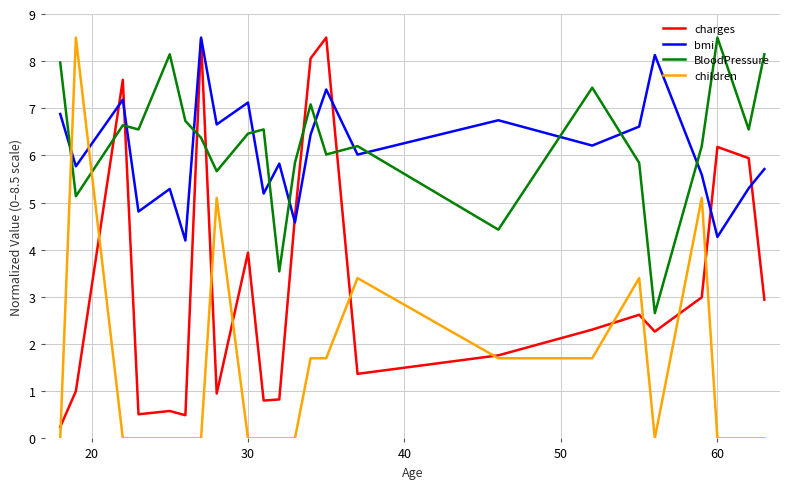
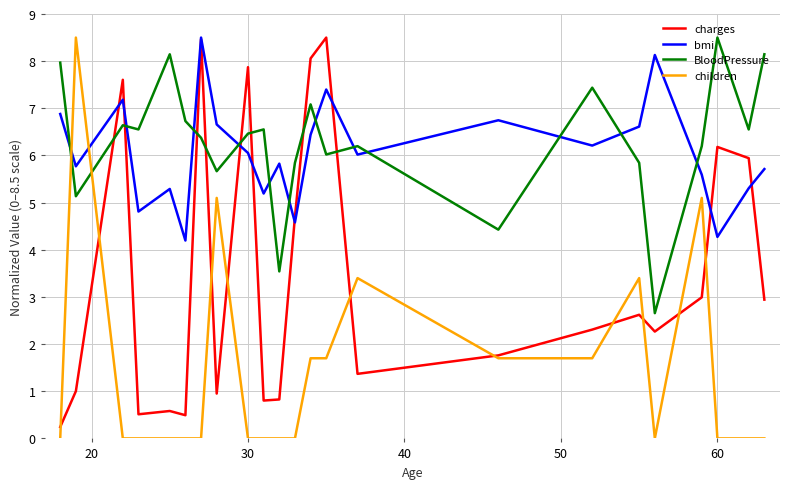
  {
    "charges": {
-     "30": 3.9,
+     "30": 7.9,
      "60": 6.2
    },
    "bmi": {
-     "30": 7.1,
+     "30": 6.1,
      "60": 4.3
    },
    "BloodPressure": {
      "30": 6.5,
      "60": 8.5
    },
    "children": {
      "30": 0.0,
      "60": 0.0
    }
  }
